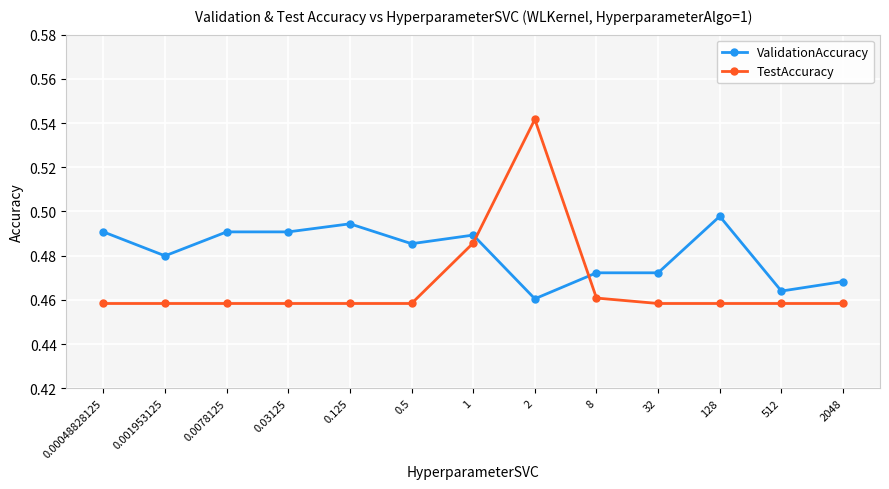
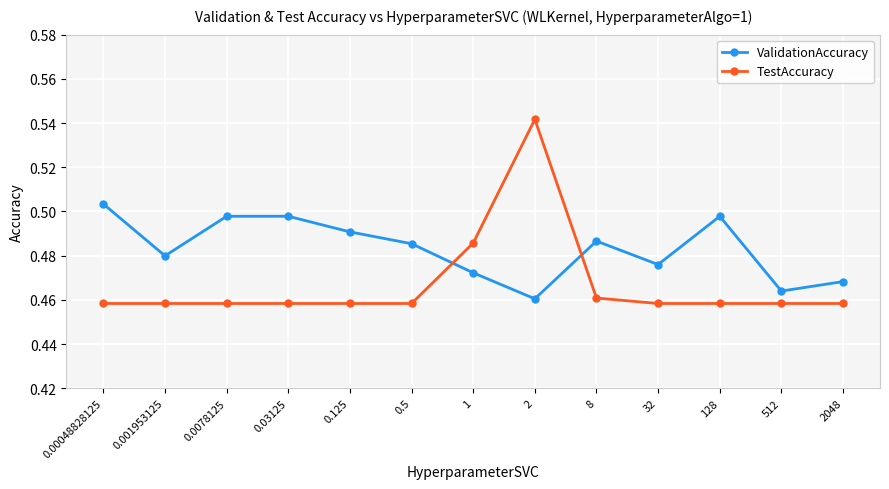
  {
    "ValidationAccuracy": {
-     "0.00048828125": 0.491,
+     "0.00048828125": 0.503,
      "0.001953125": 0.480,
-     "0.0078125": 0.491,
-     "0.03125": 0.491,
-     "0.125": 0.494,
+     "0.0078125": 0.498,
+     "0.03125": 0.498,
+     "0.125": 0.491,
      "0.5": 0.485,
-     "1": 0.489,
+     "1": 0.472,
      "2": 0.460,
-     "8": 0.472,
-     "32": 0.472,
+     "8": 0.487,
+     "32": 0.476,
      "128": 0.498,
      "512": 0.464,
      "2048": 0.468
    },
    "TestAccuracy": {
      "0.00048828125": 0.458,
      "0.001953125": 0.458,
      "0.0078125": 0.458,
      "0.03125": 0.458,
      "0.125": 0.458,
      "0.5": 0.458,
      "1": 0.486,
      "2": 0.542,
      "8": 0.461,
      "32": 0.458,
      "128": 0.458,
      "512": 0.458,
      "2048": 0.458
    }
  }
